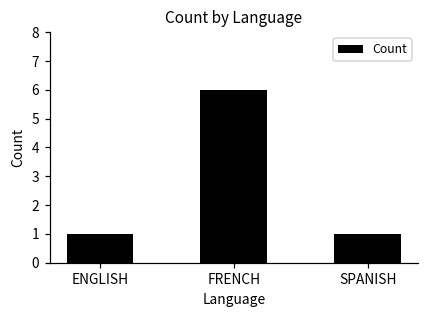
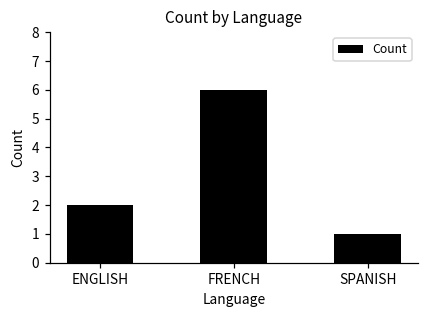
  {
-   "ENGLISH": 1,
+   "ENGLISH": 2,
    "FRENCH": 6,
    "SPANISH": 1
  }
